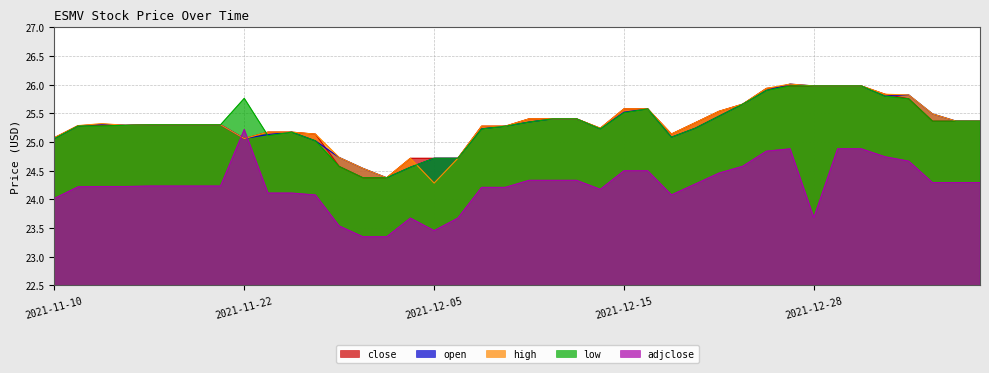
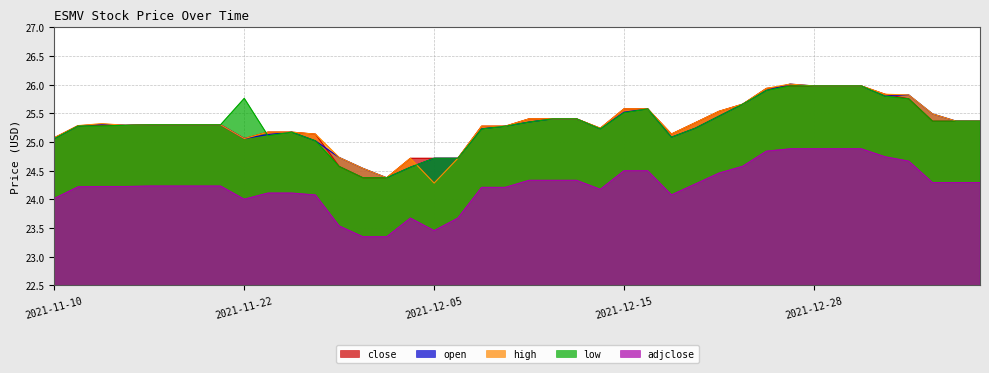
  {
    "high": {
      "2021-12-05": 24.3
    },
    "low": {
      "2021-11-22": 25.8
    },
    "adjclose": {
      "2021-11-10": 24.0,
-     "2021-11-22": 25.2,
+     "2021-11-22": 24.0,
      "2021-12-05": 23.5,
      "2021-12-15": 24.5,
-     "2021-12-28": 23.7
+     "2021-12-28": 24.9
    }
  }
